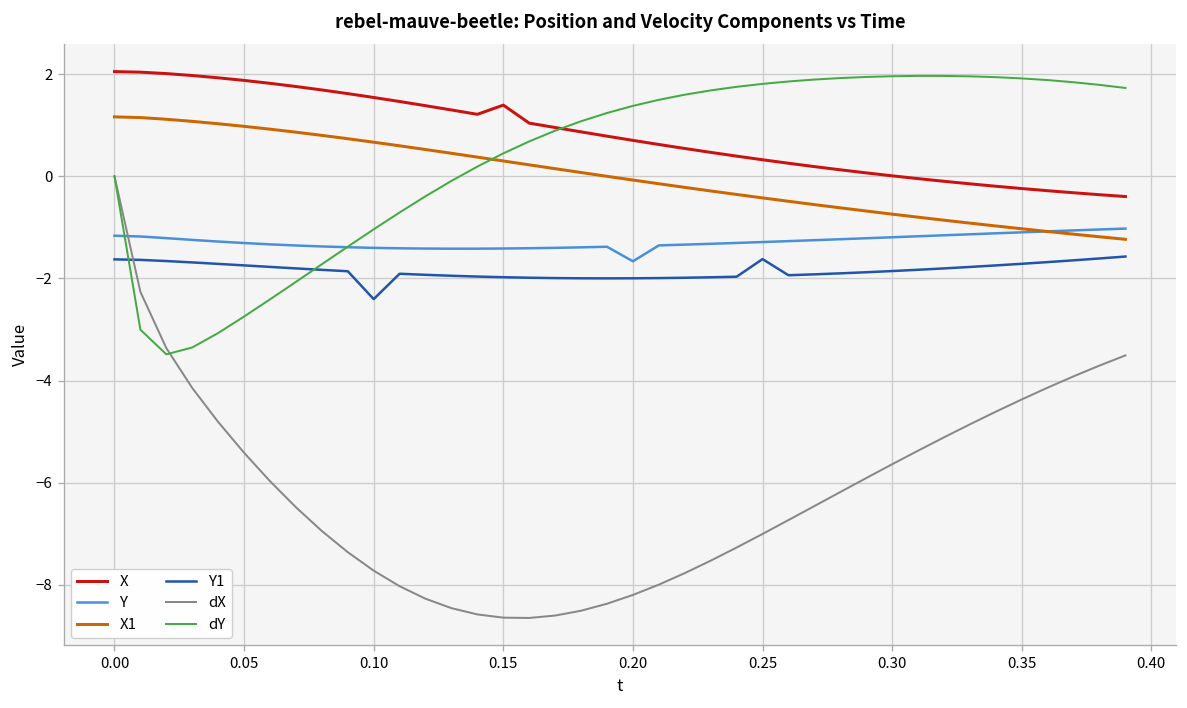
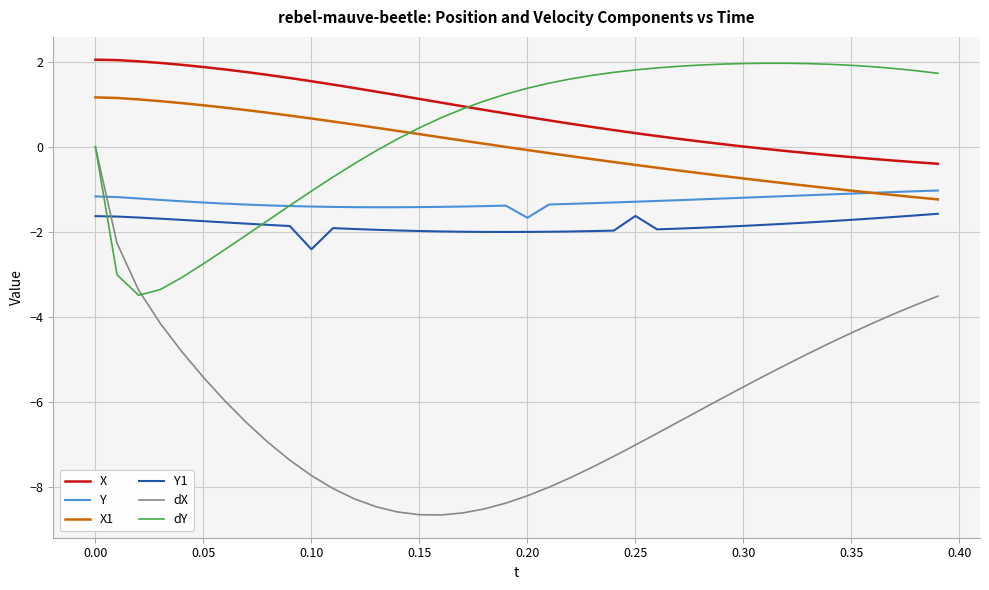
  {
    "X": {
      "0.00": 2.0,
      "0.05": 1.9,
      "0.10": 1.5,
-     "0.15": 1.4,
+     "0.15": 1.1,
      "0.20": 0.7,
      "0.25": 0.3,
      "0.30": 0.0,
      "0.35": -0.2
    },
    "Y": {
      "0.00": -1.2,
      "0.05": -1.3,
      "0.10": -1.4,
      "0.15": -1.4,
      "0.20": -1.7,
      "0.25": -1.3,
      "0.30": -1.2,
      "0.35": -1.1
    },
    "X1": {
      "0.00": 1.2,
      "0.05": 1.0,
      "0.10": 0.7,
      "0.15": 0.3,
      "0.20": -0.1,
      "0.25": -0.4,
      "0.30": -0.7,
      "0.35": -1.0
    },
    "Y1": {
      "0.00": -1.6,
      "0.05": -1.7,
      "0.10": -2.4,
      "0.15": -2.0,
      "0.20": -2.0,
      "0.25": -1.6,
      "0.30": -1.9,
      "0.35": -1.7
    },
    "dX": {
      "0.05": -5.4,
      "0.10": -7.7,
      "0.15": -8.6,
      "0.20": -8.2,
      "0.25": -7.0,
      "0.30": -5.6,
      "0.35": -4.4
    },
    "dY": {
      "0.05": -2.7,
      "0.10": -1.0,
      "0.15": 0.4,
      "0.20": 1.4,
      "0.25": 1.8,
      "0.30": 2.0,
      "0.35": 1.9
    }
  }
